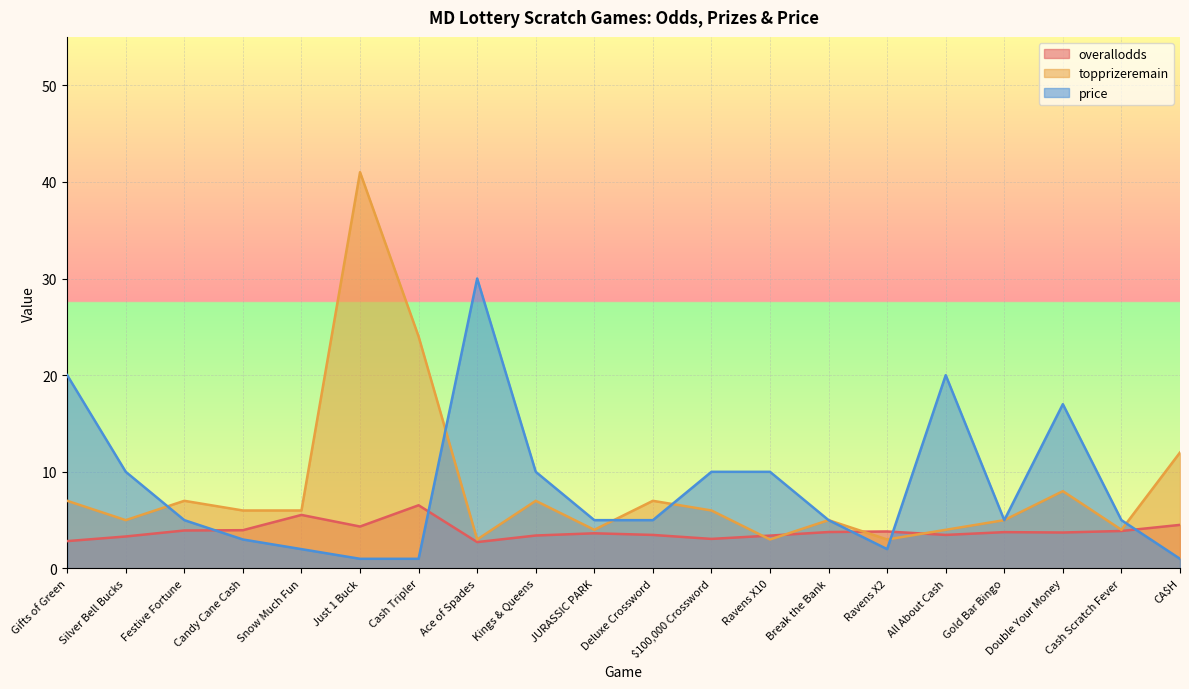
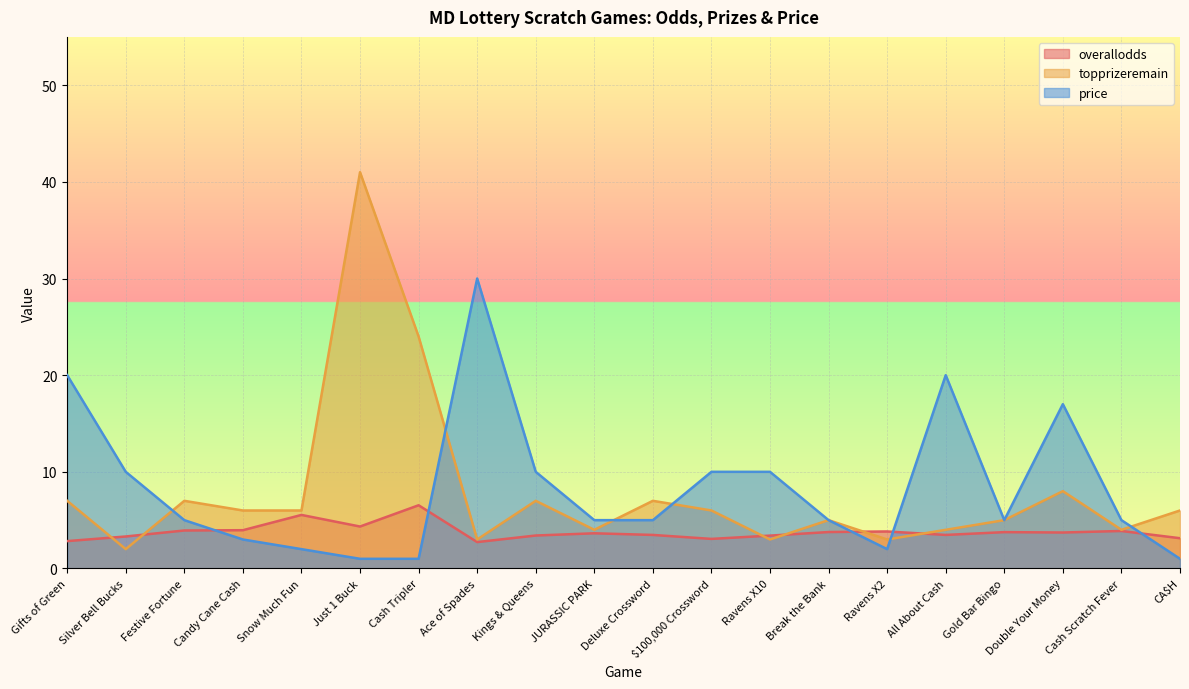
  {
    "overallodds": {
      "Gifts of Green": 3,
      "Silver Bell Bucks": 3,
      "Festive Fortune": 4,
      "Candy Cane Cash": 4,
      "Snow Much Fun": 6,
      "Just 1 Buck": 4,
      "Cash Tripler": 7,
      "Ace of Spades": 3,
      "Kings & Queens": 3,
      "JURASSIC PARK": 4,
      "Deluxe Crossword": 3,
      "$100,000 Crossword": 3,
      "Ravens X10": 3,
      "Break the Bank": 4,
      "Ravens X2": 4,
      "All About Cash": 3,
      "Gold Bar Bingo": 4,
      "Double Your Money": 4,
-     "CA$H": 5
+     "CA$H": 3
    },
    "topprizeremain": {
      "Gifts of Green": 7,
-     "Silver Bell Bucks": 5,
+     "Silver Bell Bucks": 2,
      "Festive Fortune": 7,
      "Candy Cane Cash": 6,
      "Snow Much Fun": 6,
      "Just 1 Buck": 41,
      "Cash Tripler": 24,
      "Ace of Spades": 3,
      "Kings & Queens": 7,
      "JURASSIC PARK": 4,
      "Deluxe Crossword": 7,
      "$100,000 Crossword": 6,
      "Ravens X10": 3,
      "Ravens X2": 3,
      "All About Cash": 4,
      "Double Your Money": 8,
-     "CA$H": 12
+     "CA$H": 6
    },
    "price": {
      "Gifts of Green": 20,
      "Silver Bell Bucks": 10,
      "Festive Fortune": 5,
      "Candy Cane Cash": 3,
      "Snow Much Fun": 2,
      "Just 1 Buck": 1,
      "Cash Tripler": 1,
      "Ace of Spades": 30,
      "Kings & Queens": 10,
      "JURASSIC PARK": 5,
      "Deluxe Crossword": 5,
      "$100,000 Crossword": 10,
      "Ravens X10": 10,
      "Ravens X2": 2,
      "All About Cash": 20,
      "Double Your Money": 17,
      "Cash Scratch Fever": 5,
      "CA$H": 1
    }
  }
